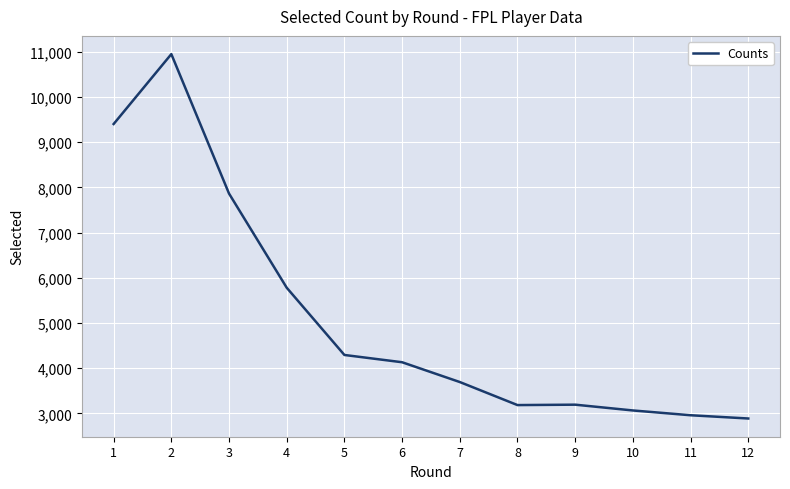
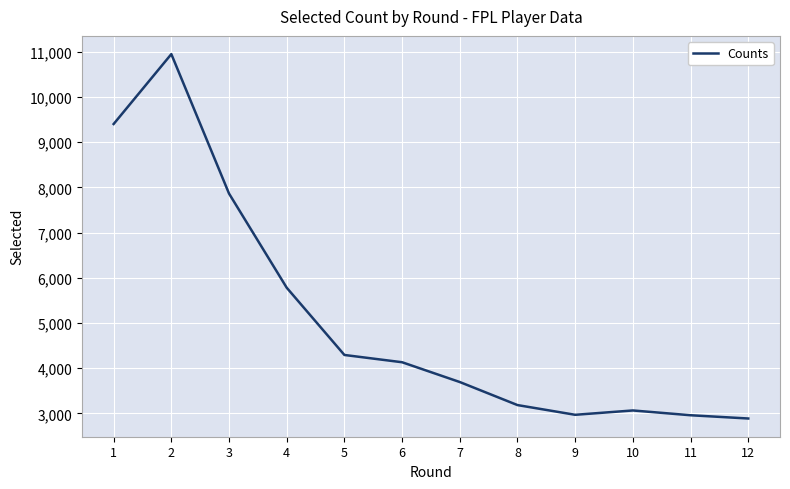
  {
    "1": "9,400",
    "2": "11,000",
    "3": "7,900",
    "4": "5,800",
    "5": "4,300",
    "6": "4,100",
    "7": "3,700",
    "8": "3,200",
-   "9": "3,200",
+   "9": "3,000",
    "10": "3,100",
    "11": "3,000",
    "12": "2,900"
  }
